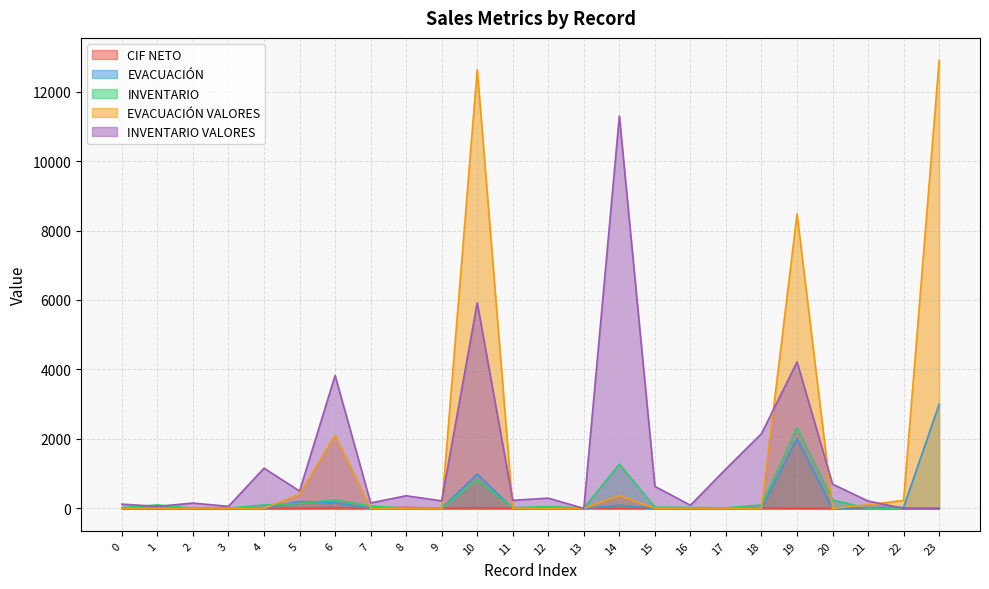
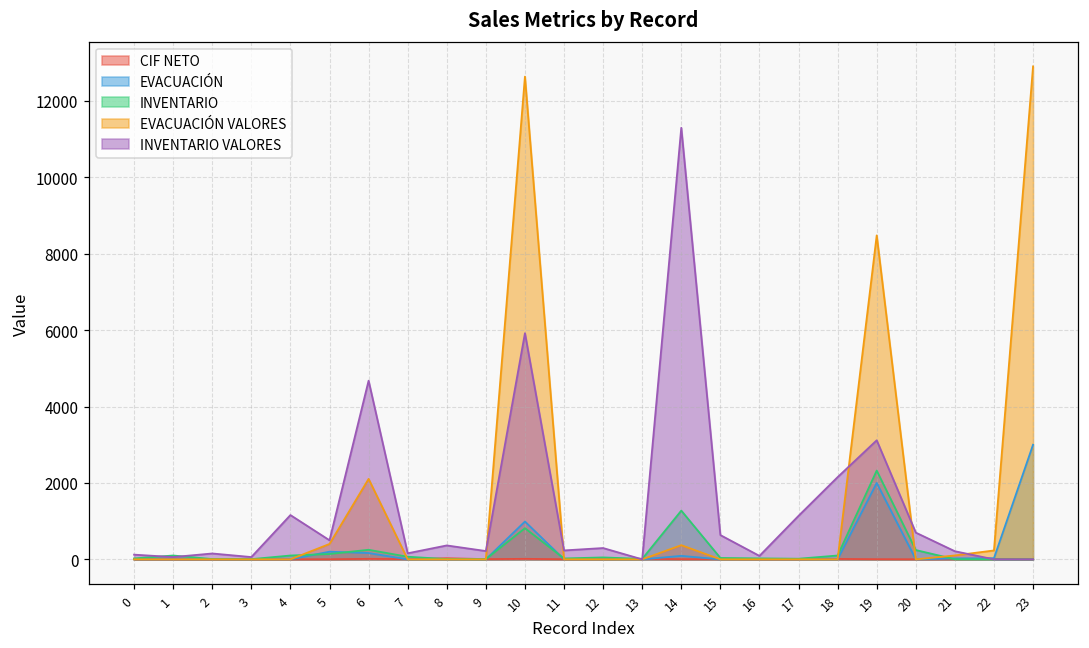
  {
    "CIF NETO": {
      "5": 0,
      "6": 0,
      "10": 0,
      "14": 0,
      "19": 0
    },
    "EVACUACIÓN": {
      "6": 200,
      "10": 1000,
      "14": 100,
      "19": 2000,
      "23": 3000
    },
    "INVENTARIO": {
      "4": 100,
      "6": 300,
      "10": 800,
      "14": 1300,
      "18": 100,
      "19": 2300,
      "20": 200
    },
    "EVACUACIÓN VALORES": {
      "5": 400,
      "6": 2100,
      "10": 12600,
      "14": 400,
      "19": 8500,
      "21": 100,
      "22": 200,
      "23": 12900
    },
    "INVENTARIO VALORES": {
      "0": 100,
      "2": 200,
      "4": 1200,
      "5": 500,
-     "6": 3800,
+     "6": 4700,
      "7": 200,
      "8": 400,
      "9": 200,
      "10": 5900,
      "11": 200,
      "12": 300,
      "14": 11300,
      "15": 600,
      "17": 1100,
      "18": 2200,
-     "19": 4200,
+     "19": 3100,
      "20": 700,
      "21": 200
    }
  }
